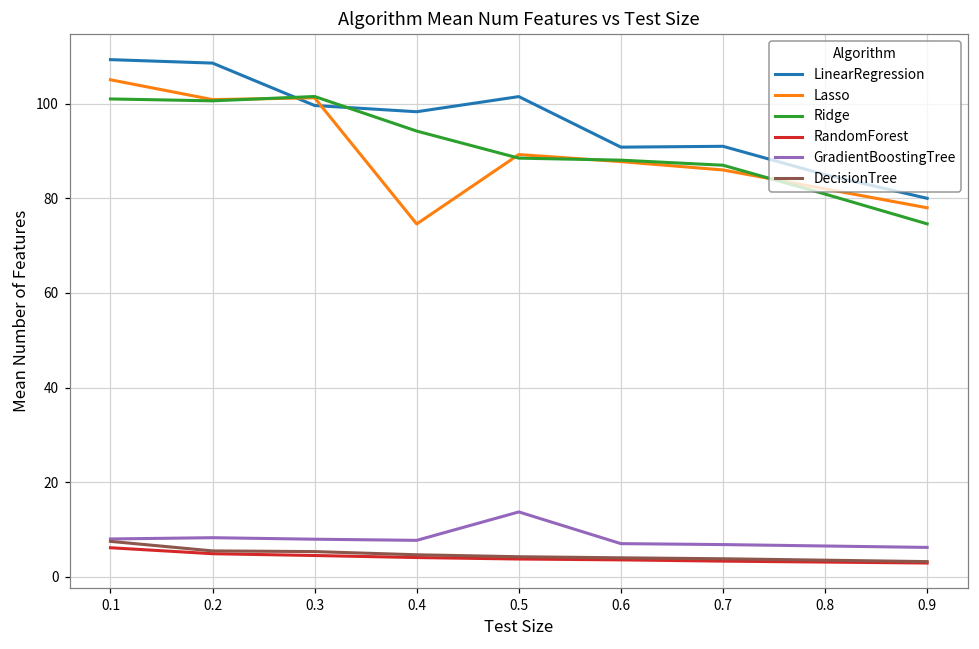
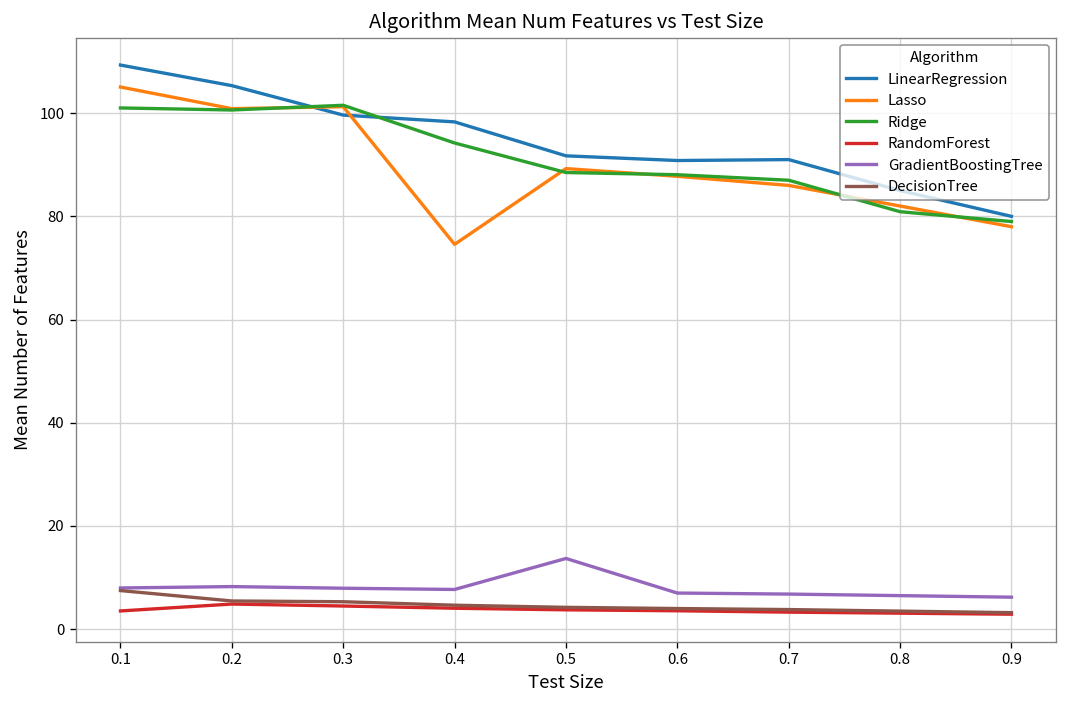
  {
    "LinearRegression": {
      "0.1": 109,
-     "0.2": 109,
+     "0.2": 105,
      "0.3": 100,
      "0.4": 98,
-     "0.5": 102,
+     "0.5": 92,
      "0.6": 91,
      "0.7": 91,
      "0.9": 80
    },
    "Lasso": {
      "0.1": 105,
      "0.4": 75,
      "0.5": 89,
      "0.7": 86,
      "0.9": 78
    },
    "Ridge": {
      "0.1": 101,
      "0.4": 94,
      "0.5": 88,
      "0.7": 87,
      "0.8": 81,
-     "0.9": 75
+     "0.9": 79
    },
    "RandomForest": {
-     "0.1": 6,
+     "0.1": 4,
      "0.2": 5,
      "0.3": 4,
      "0.4": 4
    },
    "GradientBoostingTree": {
      "0.2": 8,
      "0.3": 8,
      "0.4": 8,
      "0.5": 14,
      "0.6": 7,
      "0.7": 7,
      "0.8": 7,
      "0.9": 6
    },
    "DecisionTree": {
      "0.2": 5,
      "0.3": 5,
      "0.4": 5
    }
  }
